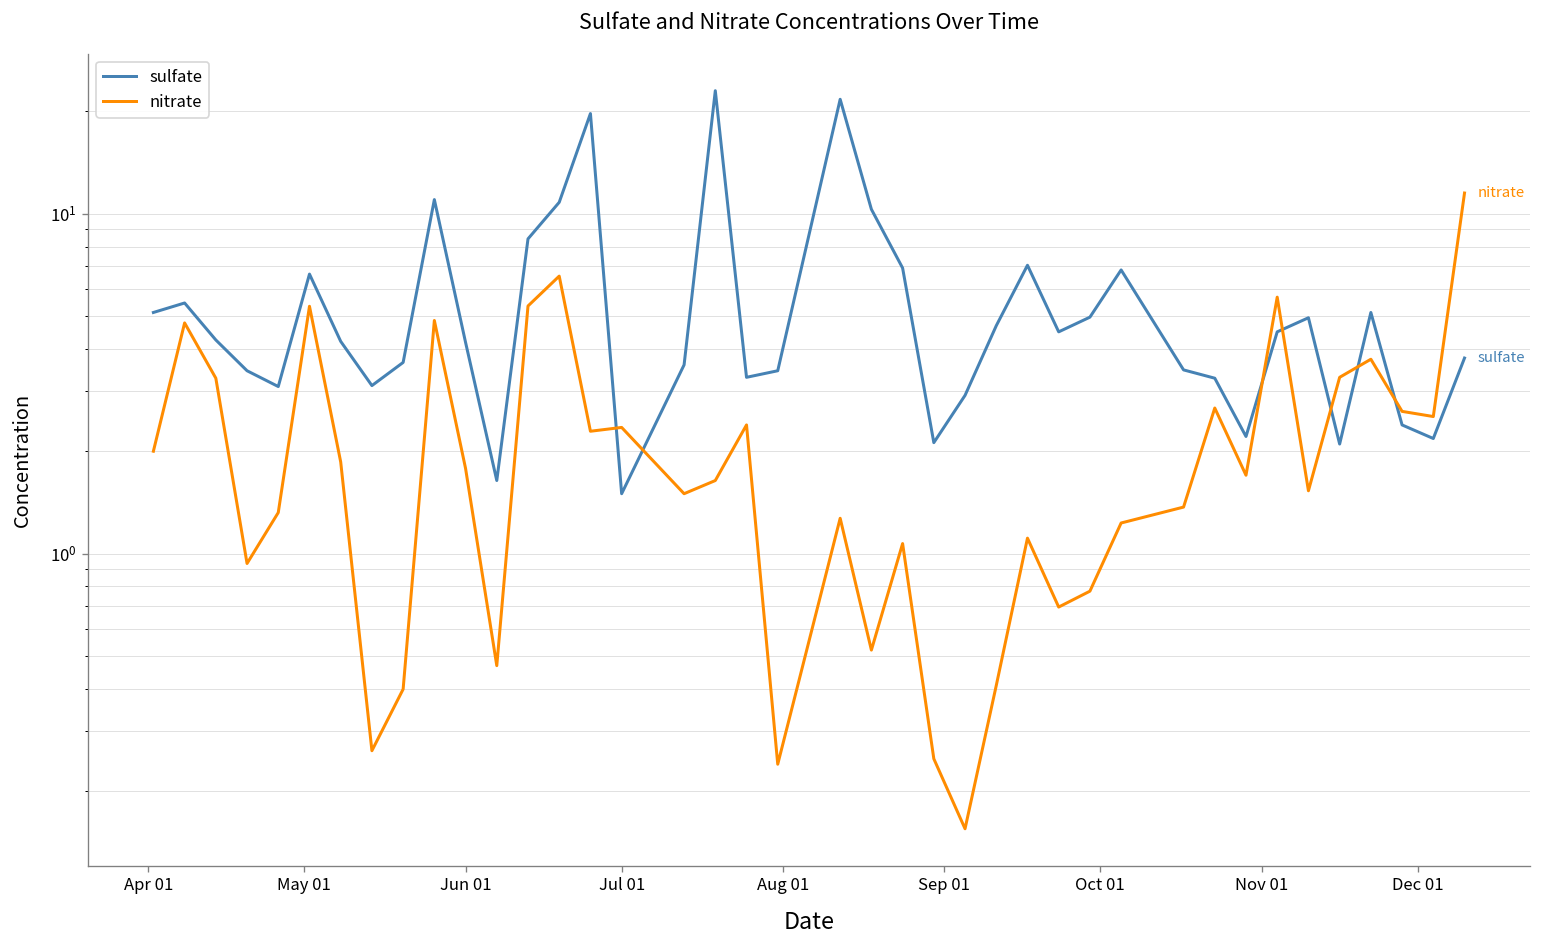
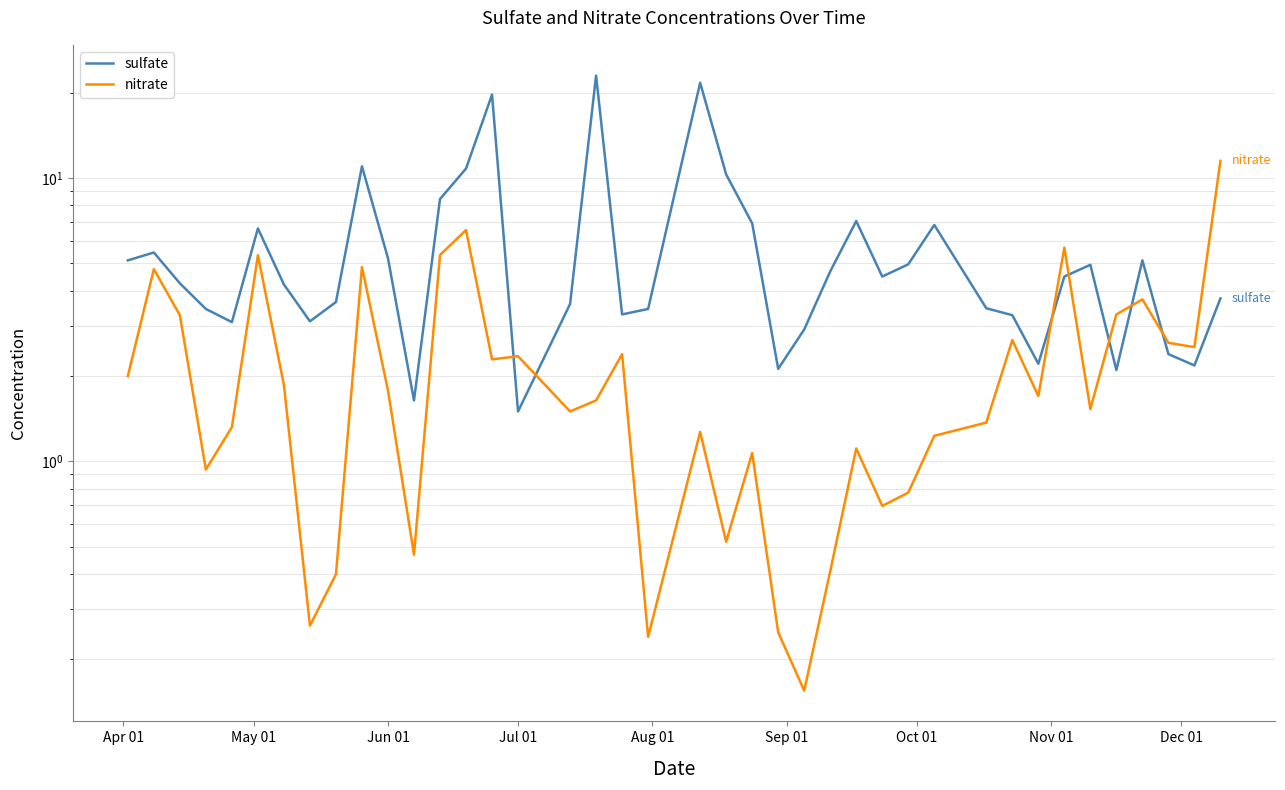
  {
    "sulfate": {
-     "Jun 01": 4.2,
+     "Jun 01": 5.2,
      "Jul 01": 1.5
    },
    "nitrate": {
      "Jun 01": 1.8,
      "Jul 01": 2.4
    }
  }
